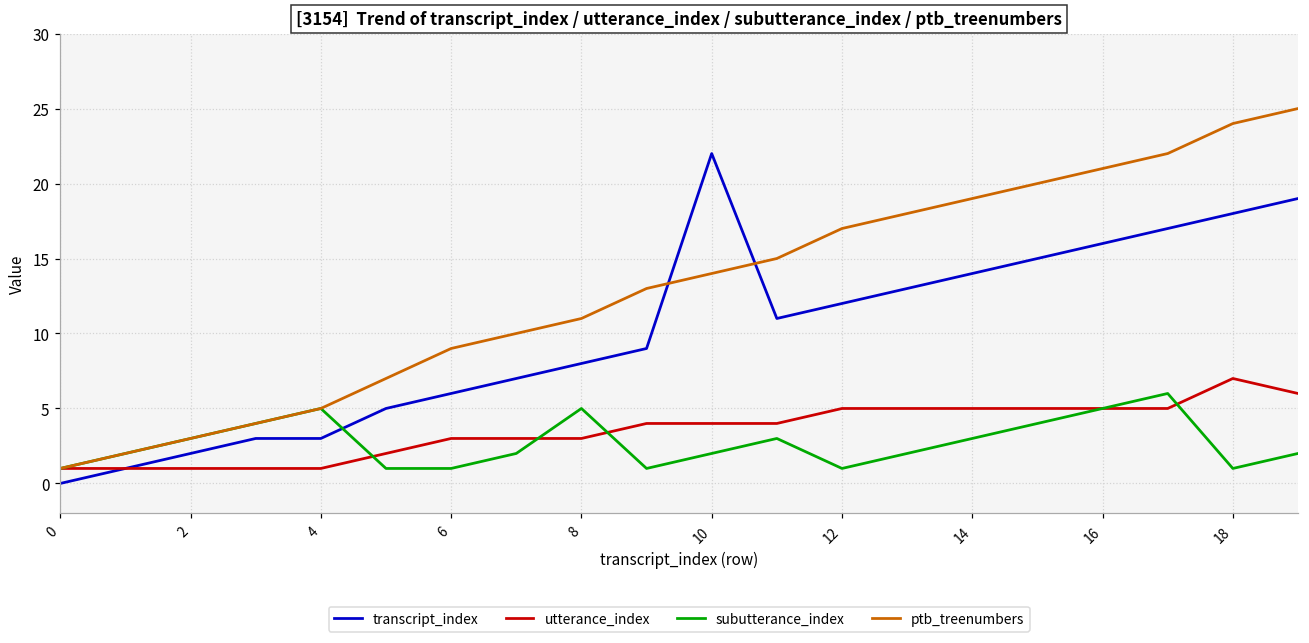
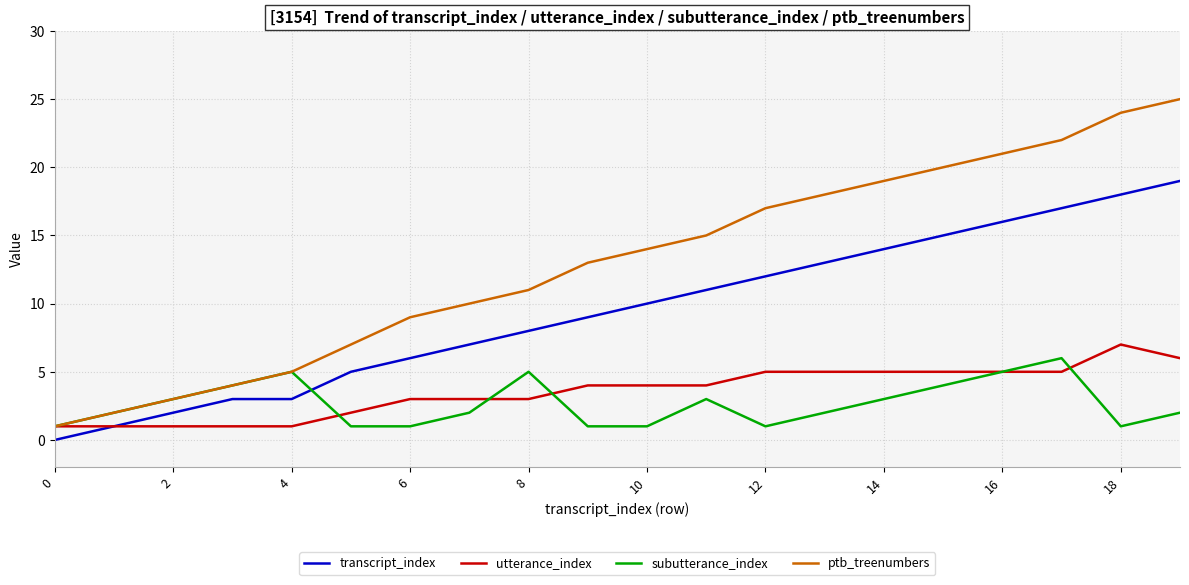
  {
    "transcript_index": {
      "0": 0,
      "2": 2,
      "4": 3,
      "6": 6,
      "8": 8,
-     "10": 22,
+     "10": 10,
      "12": 12,
      "14": 14,
      "16": 16,
      "18": 18
    },
    "utterance_index": {
      "2": 1,
      "4": 1,
      "6": 3,
      "8": 3,
      "10": 4,
      "12": 5,
      "14": 5,
      "18": 7
    },
    "subutterance_index": {
      "6": 1,
      "8": 5,
-     "10": 2,
+     "10": 1,
      "12": 1,
      "14": 3,
      "18": 1
    },
    "ptb_treenumbers": {
      "6": 9,
      "8": 11,
      "10": 14,
      "12": 17,
      "14": 19,
      "16": 21,
      "18": 24
    }
  }
